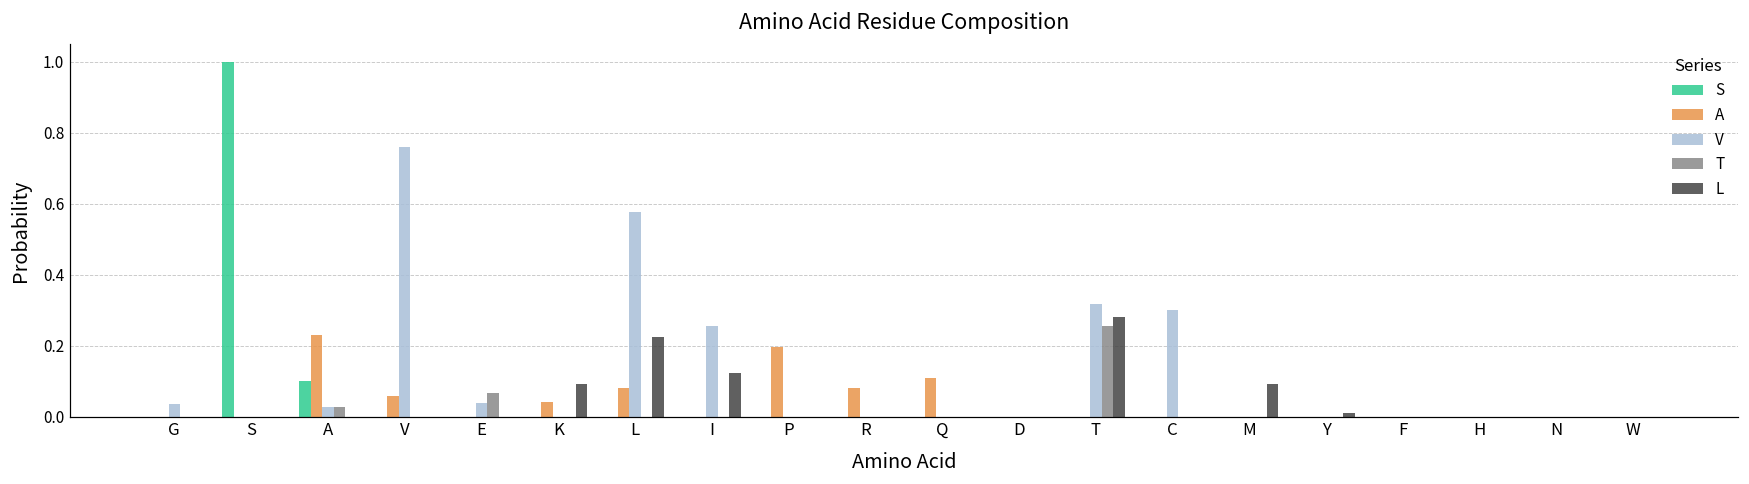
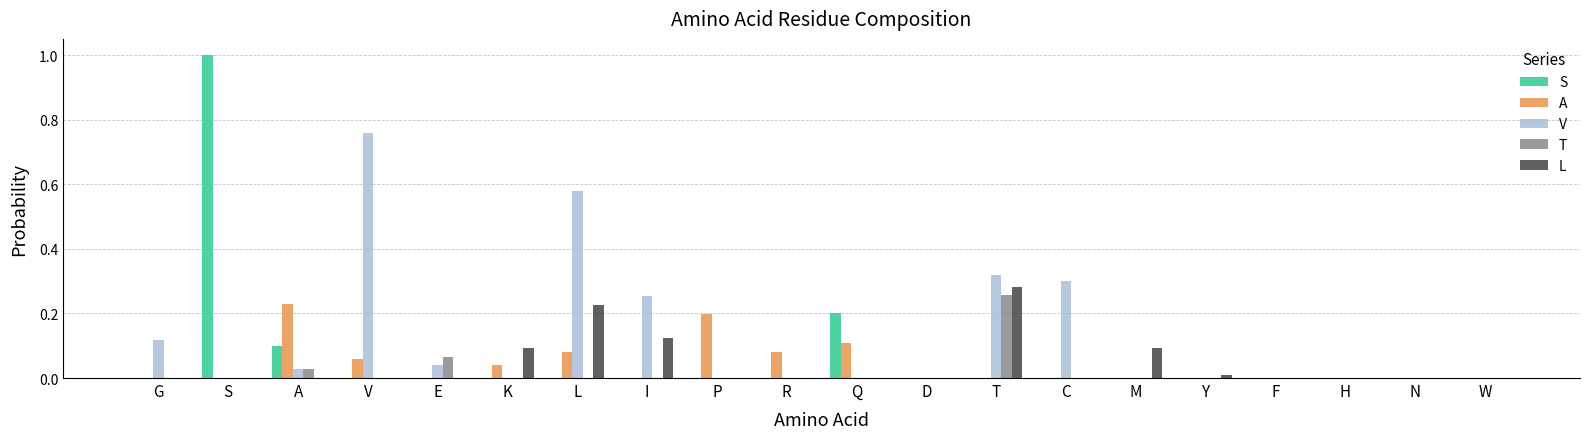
  {
    "S": {
      "G": 0.0,
      "S": 1.0,
      "A": 0.1,
      "V": 0.0,
      "E": 0.0,
      "K": 0.0,
      "L": 0.0,
      "I": 0.0,
      "P": 0.0,
      "R": 0.0,
-     "Q": 0.0,
+     "Q": 0.2,
      "D": 0.0,
      "T": 0.0,
      "C": 0.0,
      "M": 0.0,
      "Y": 0.0,
      "F": 0.0,
      "H": 0.0,
      "N": 0.0,
      "W": 0.0
    },
    "A": {
      "G": 0.00,
      "S": 0.00,
      "A": 0.23,
      "V": 0.06,
      "E": 0.00,
      "K": 0.04,
      "L": 0.08,
      "I": 0.00,
      "P": 0.20,
      "R": 0.08,
      "Q": 0.11,
      "D": 0.00,
      "T": 0.00,
      "C": 0.00,
      "M": 0.00,
      "Y": 0.00,
      "F": 0.00,
      "H": 0.00,
      "N": 0.00,
      "W": 0.00
    },
    "V": {
-     "G": 0.04,
+     "G": 0.12,
      "S": 0.00,
      "A": 0.03,
      "V": 0.76,
      "E": 0.04,
      "K": 0.00,
      "L": 0.58,
      "I": 0.26,
      "P": 0.00,
      "R": 0.00,
      "Q": 0.00,
      "D": 0.00,
      "T": 0.32,
      "C": 0.30,
      "M": 0.00,
      "Y": 0.00,
      "F": 0.00,
      "H": 0.00,
      "N": 0.00,
      "W": 0.00
    },
    "T": {
      "G": 0.00,
      "S": 0.00,
      "A": 0.03,
      "V": 0.00,
      "E": 0.07,
      "K": 0.00,
      "L": 0.00,
      "I": 0.00,
      "P": 0.00,
      "R": 0.00,
      "Q": 0.00,
      "D": 0.00,
      "T": 0.26,
      "C": 0.00,
      "M": 0.00,
      "Y": 0.00,
      "F": 0.00,
      "H": 0.00,
      "N": 0.00,
      "W": 0.00
    },
    "L": {
      "G": 0.00,
      "S": 0.00,
      "A": 0.00,
      "V": 0.00,
      "E": 0.00,
      "K": 0.09,
      "L": 0.22,
      "I": 0.12,
      "P": 0.00,
      "R": 0.00,
      "Q": 0.00,
      "D": 0.00,
      "T": 0.28,
      "C": 0.00,
      "M": 0.09,
      "Y": 0.01,
      "F": 0.00,
      "H": 0.00,
      "N": 0.00,
      "W": 0.00
    }
  }
